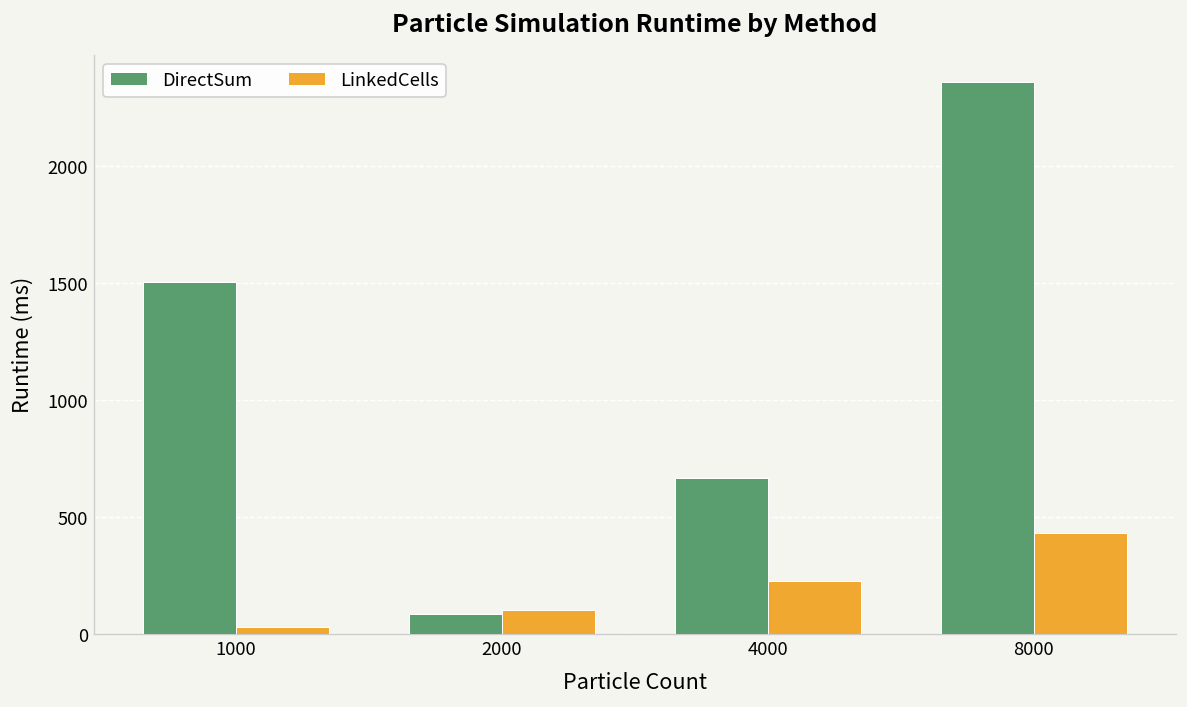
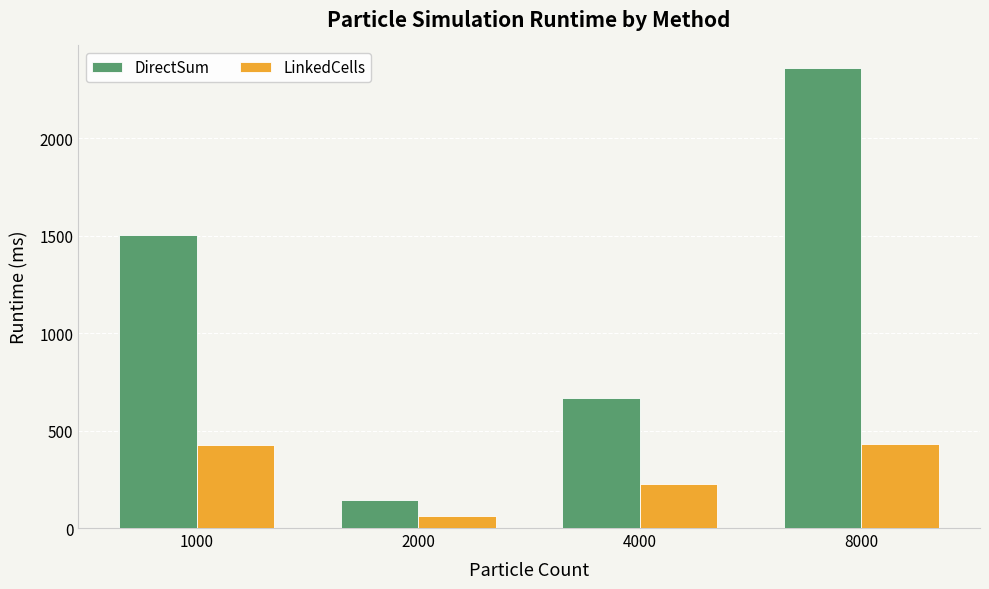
  {
    "DirectSum": {
      "1000": 1500,
-     "2000": 90,
+     "2000": 150,
      "4000": 670,
      "8000": 2360
    },
    "LinkedCells": {
-     "1000": 30,
-     "2000": 100,
+     "1000": 430,
+     "2000": 60,
      "4000": 230,
      "8000": 430
    }
  }
